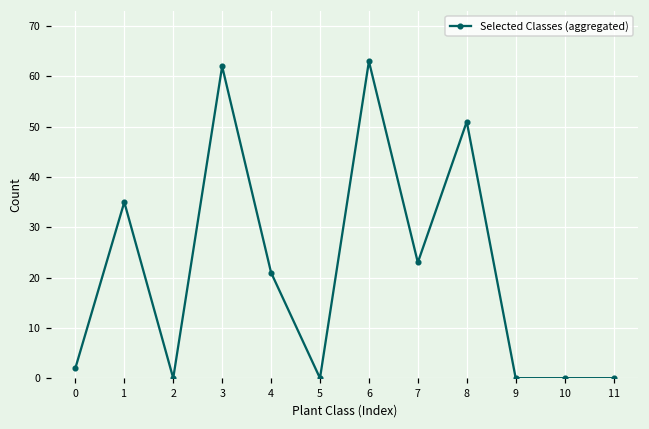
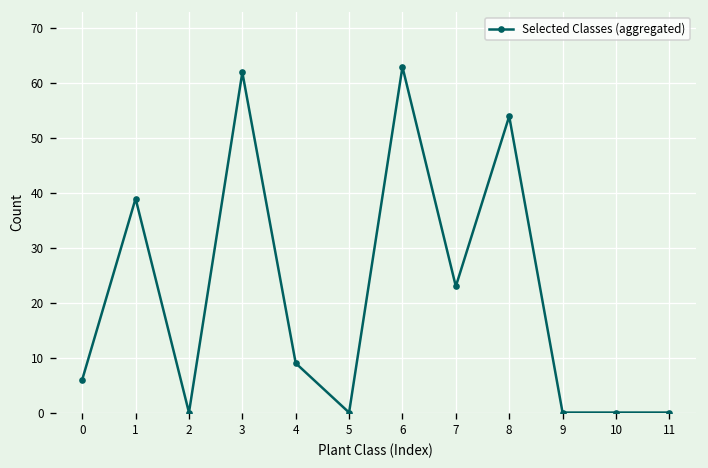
  {
-   "0": 2,
-   "1": 35,
+   "0": 6,
+   "1": 39,
    "2": 0,
    "3": 62,
-   "4": 21,
+   "4": 9,
    "5": 0,
    "6": 63,
    "7": 23,
-   "8": 51,
+   "8": 54,
    "9": 0,
    "10": 0,
    "11": 0
  }
